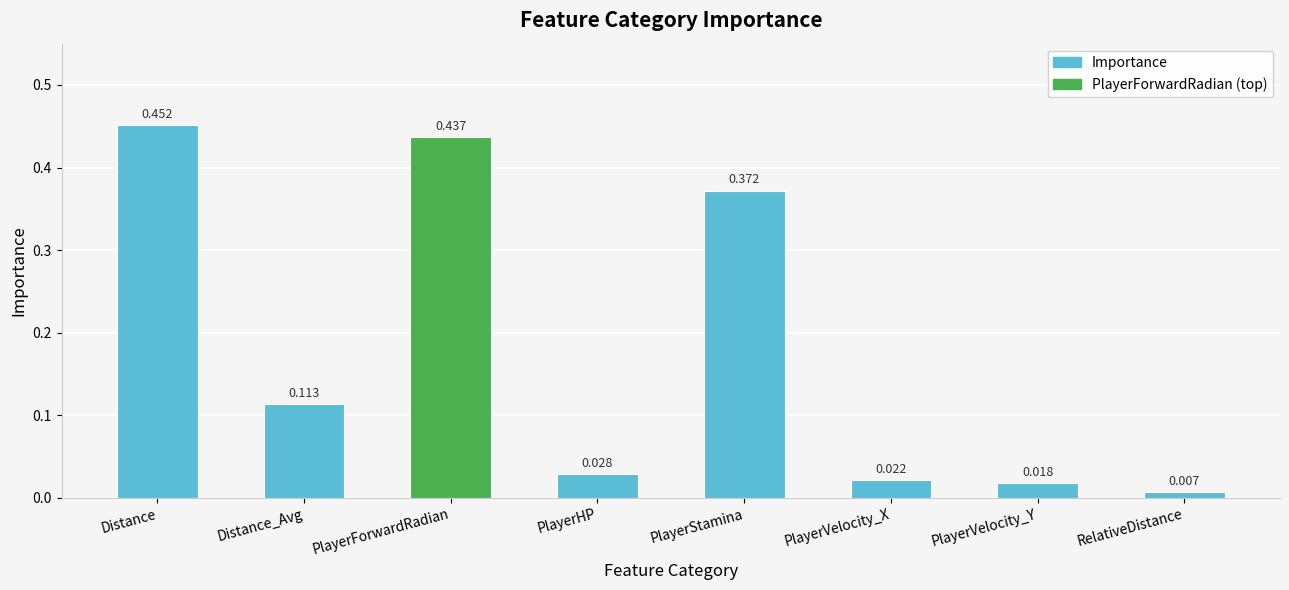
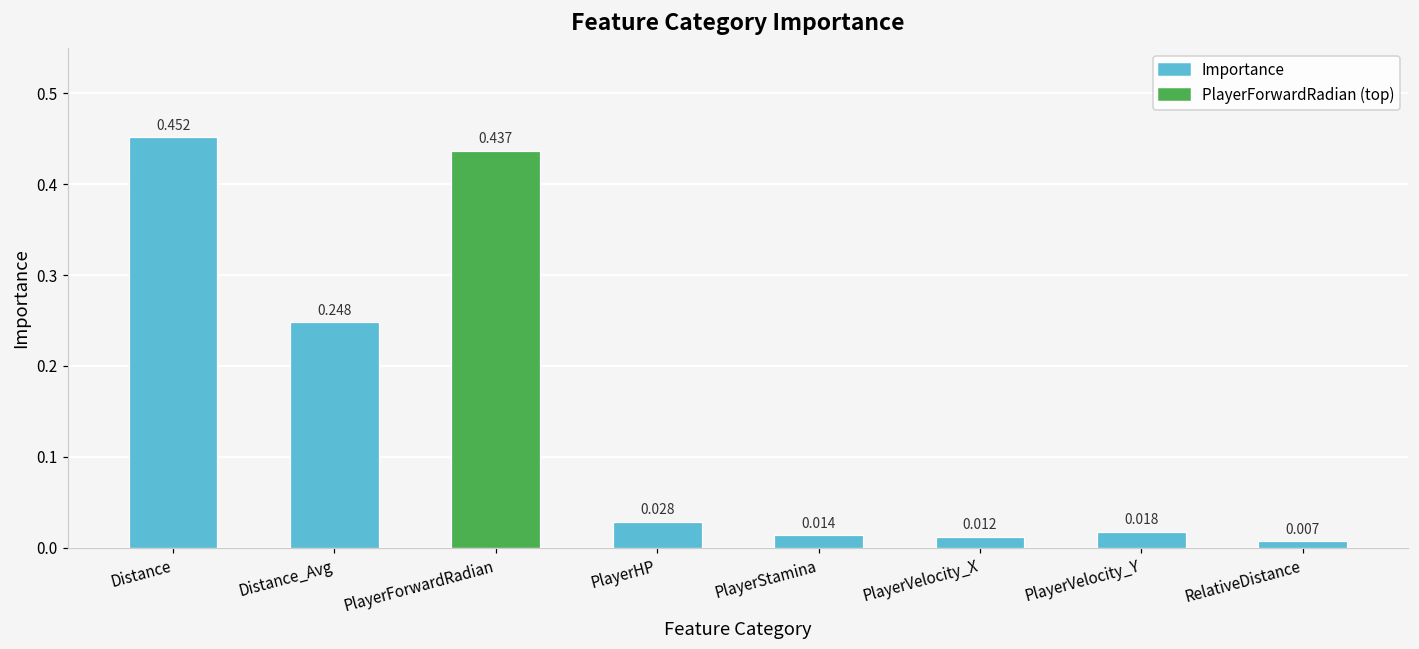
  {
    "Distance": 0.452,
-   "Distance_Avg": 0.113,
+   "Distance_Avg": 0.248,
    "PlayerForwardRadian": 0.437,
    "PlayerHP": 0.028,
-   "PlayerStamina": 0.372,
-   "PlayerVelocity_X": 0.022,
+   "PlayerStamina": 0.014,
+   "PlayerVelocity_X": 0.012,
    "PlayerVelocity_Y": 0.018,
    "RelativeDistance": 0.007
  }
